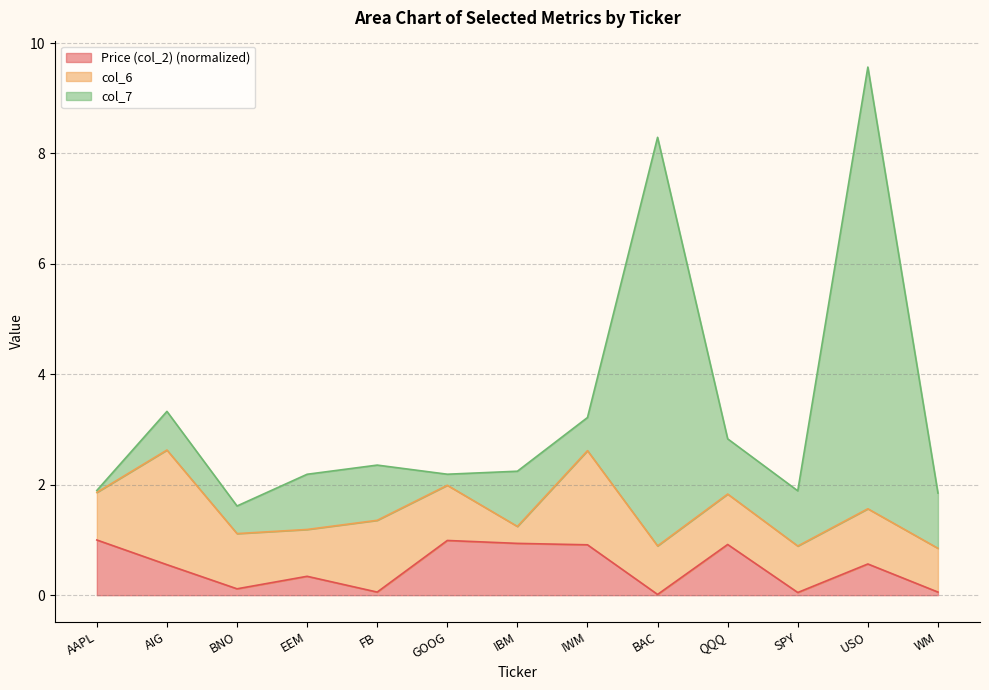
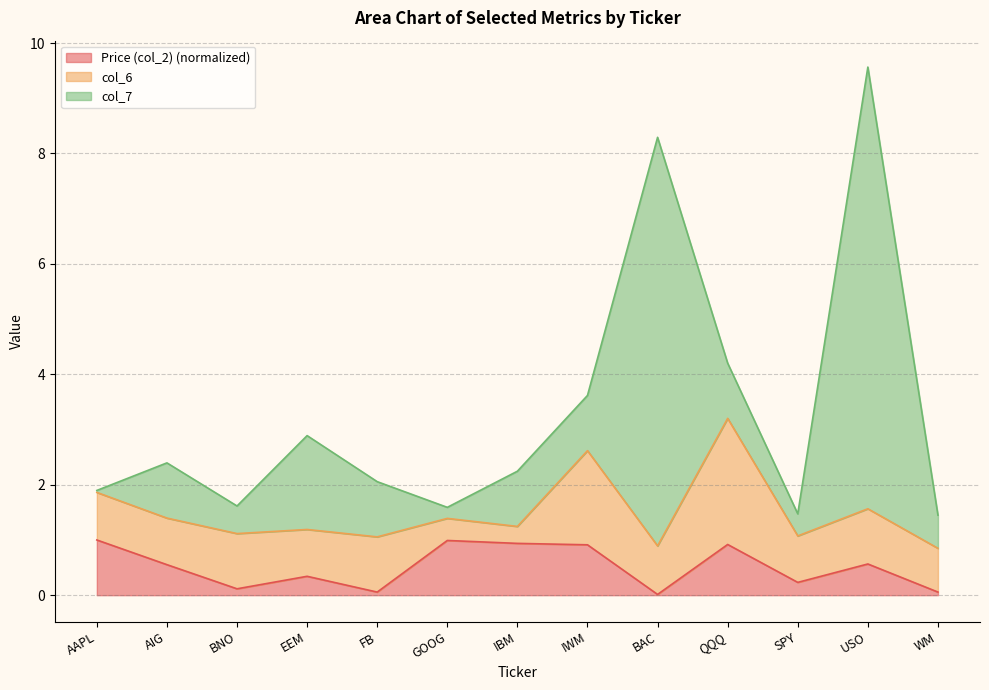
  {
    "Price (col_2) (normalized)": {
      "AAPL": 1.0,
      "AIG": 0.6,
      "BNO": 0.1,
      "EEM": 0.3,
      "FB": 0.1,
      "GOOG": 1.0,
      "IBM": 0.9,
      "IWM": 0.9,
      "BAC": 0.0,
      "QQQ": 0.9,
-     "SPY": 0.0,
+     "SPY": 0.2,
      "USO": 0.6,
      "WM": 0.1
    },
    "col_6": {
-     "AIG": 2.1,
+     "AIG": 0.8,
      "BNO": 1.0,
      "EEM": 0.8,
-     "FB": 1.3,
-     "GOOG": 1.0,
+     "FB": 1.0,
+     "GOOG": 0.4,
      "IBM": 0.3,
      "IWM": 1.7,
      "BAC": 0.9,
-     "QQQ": 0.9,
+     "QQQ": 2.3,
      "SPY": 0.8,
      "USO": 1.0,
      "WM": 0.8
    },
    "col_7": {
-     "AIG": 0.7,
+     "AIG": 1.0,
      "BNO": 0.5,
-     "EEM": 1.0,
+     "EEM": 1.7,
      "FB": 1.0,
      "GOOG": 0.2,
      "IBM": 1.0,
-     "IWM": 0.6,
+     "IWM": 1.0,
      "BAC": 7.4,
      "QQQ": 1.0,
-     "SPY": 1.0,
+     "SPY": 0.4,
      "USO": 8.0,
-     "WM": 1.0
+     "WM": 0.6
    }
  }
